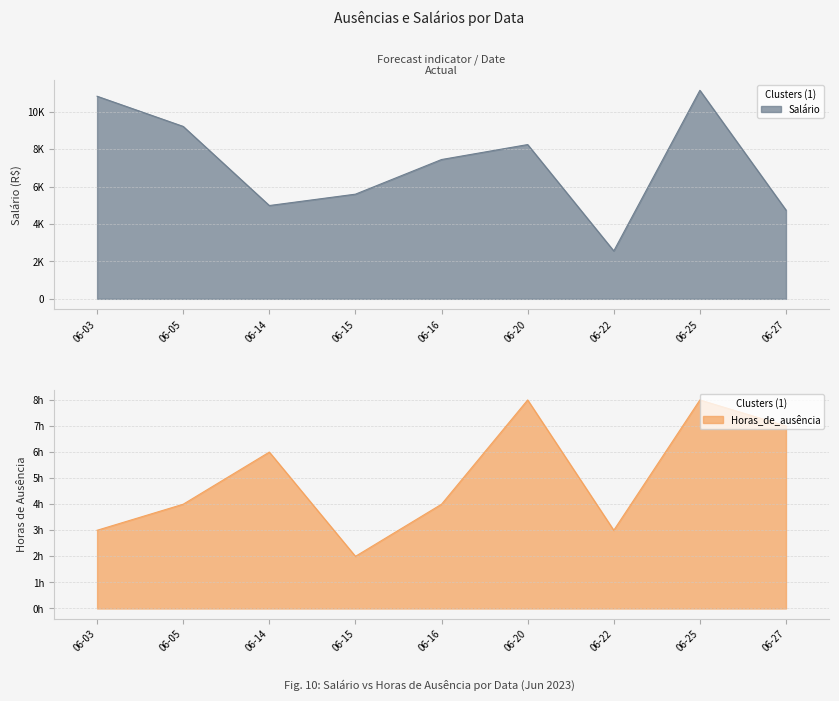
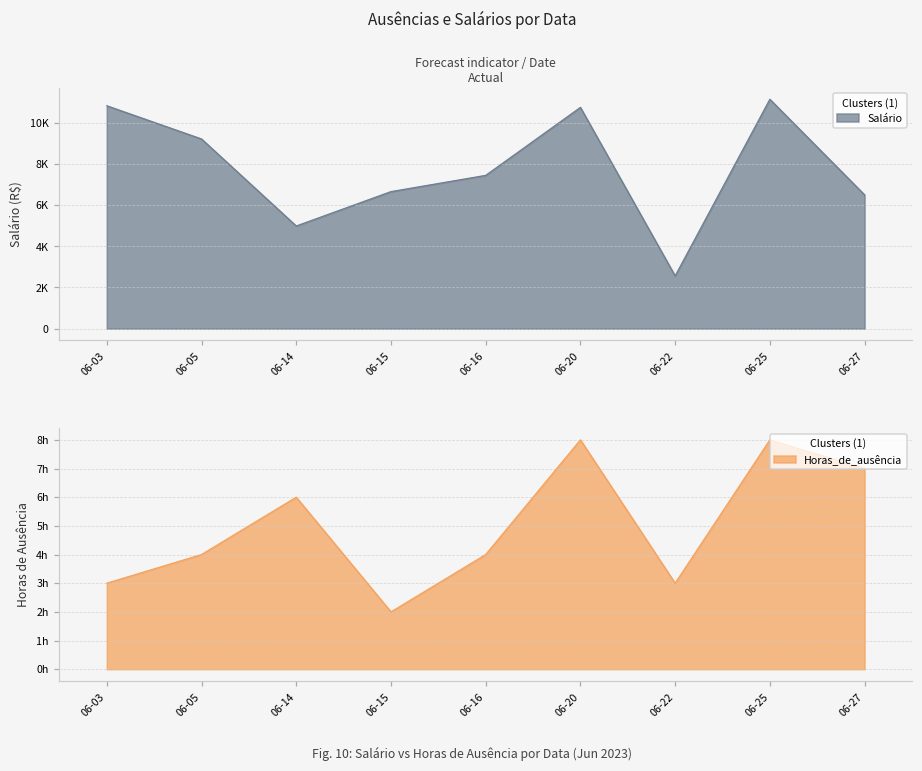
  {
    "Forecast indicator / Date Actual": {
      "06-03": 10800,
      "06-05": 9200,
      "06-14": 5000,
-     "06-15": 5600,
+     "06-15": 6700,
      "06-16": 7400,
-     "06-20": 8200,
+     "06-20": 10700,
      "06-22": 2600,
      "06-25": 11100,
-     "06-27": 4700
+     "06-27": 6500
    }
  }
